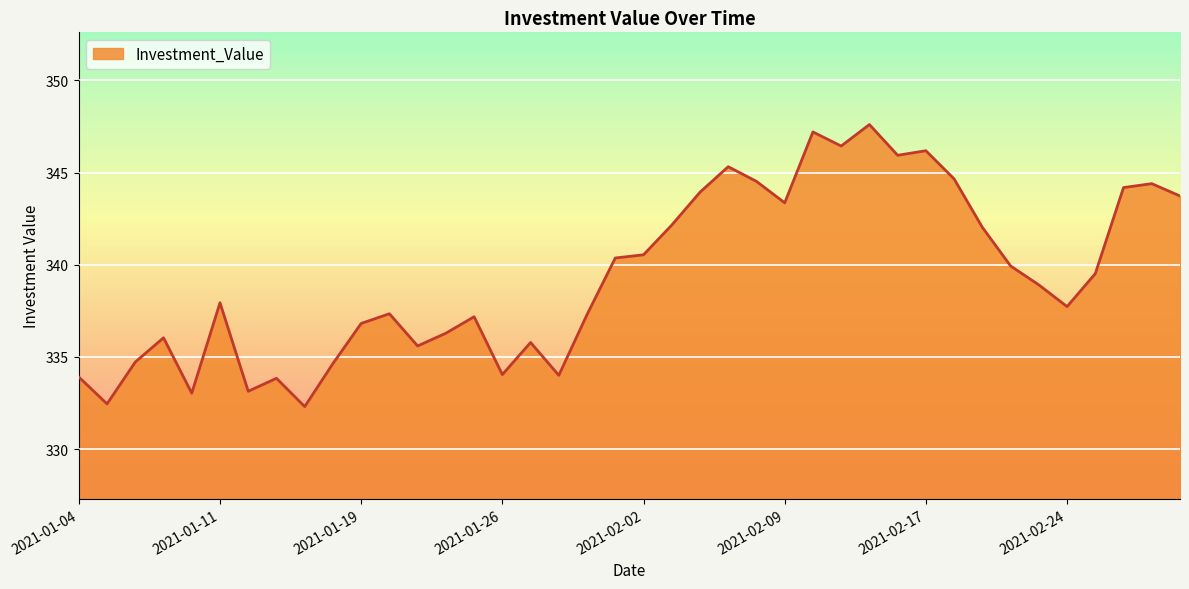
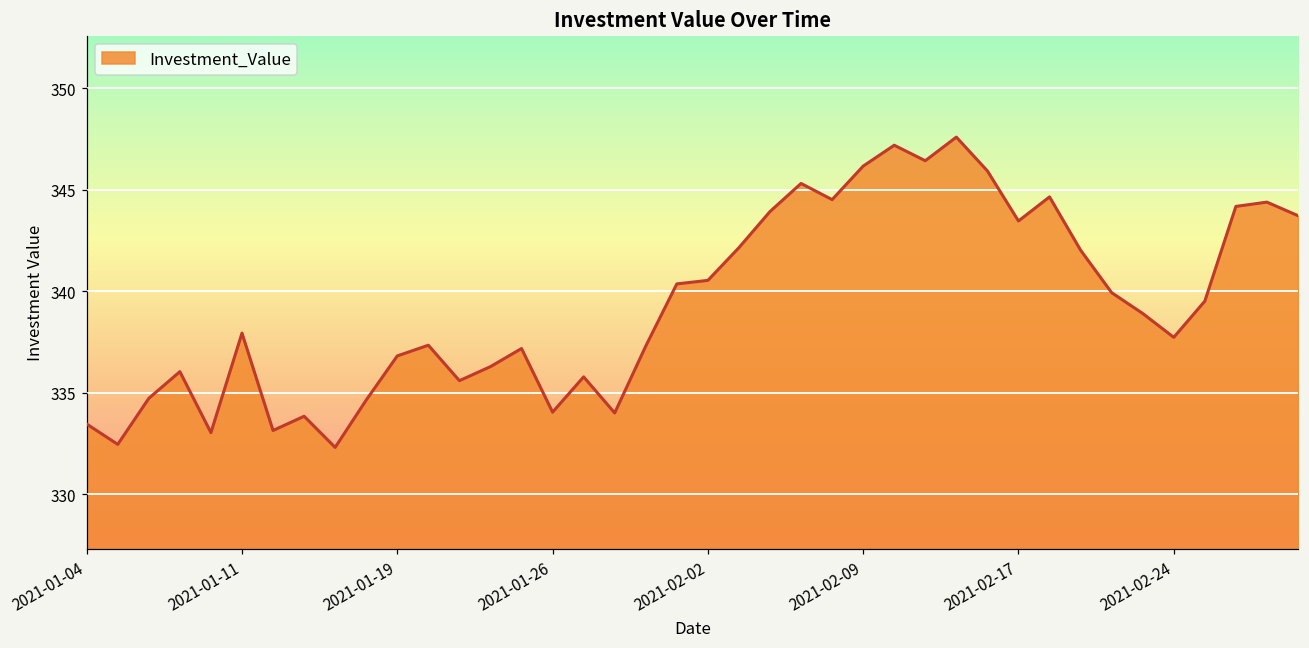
  {
-   "2021-01-04": 333.9,
+   "2021-01-04": 333.5,
    "2021-01-11": 337.9,
    "2021-01-19": 336.8,
    "2021-01-26": 334.0,
    "2021-02-02": 340.5,
-   "2021-02-09": 343.4,
-   "2021-02-17": 346.2,
+   "2021-02-09": 346.2,
+   "2021-02-17": 343.5,
    "2021-02-24": 337.7
  }
